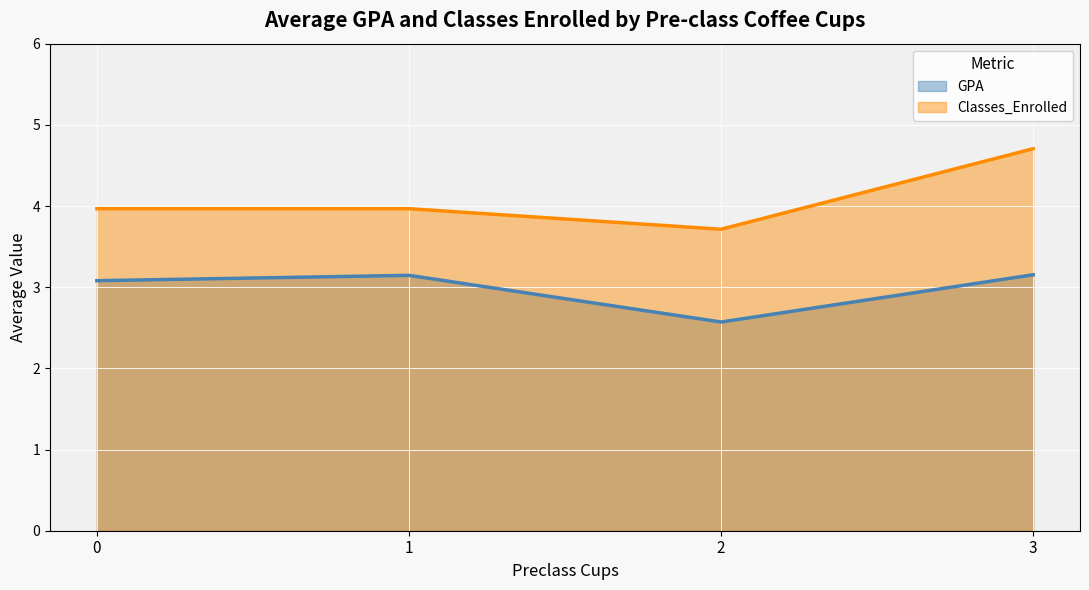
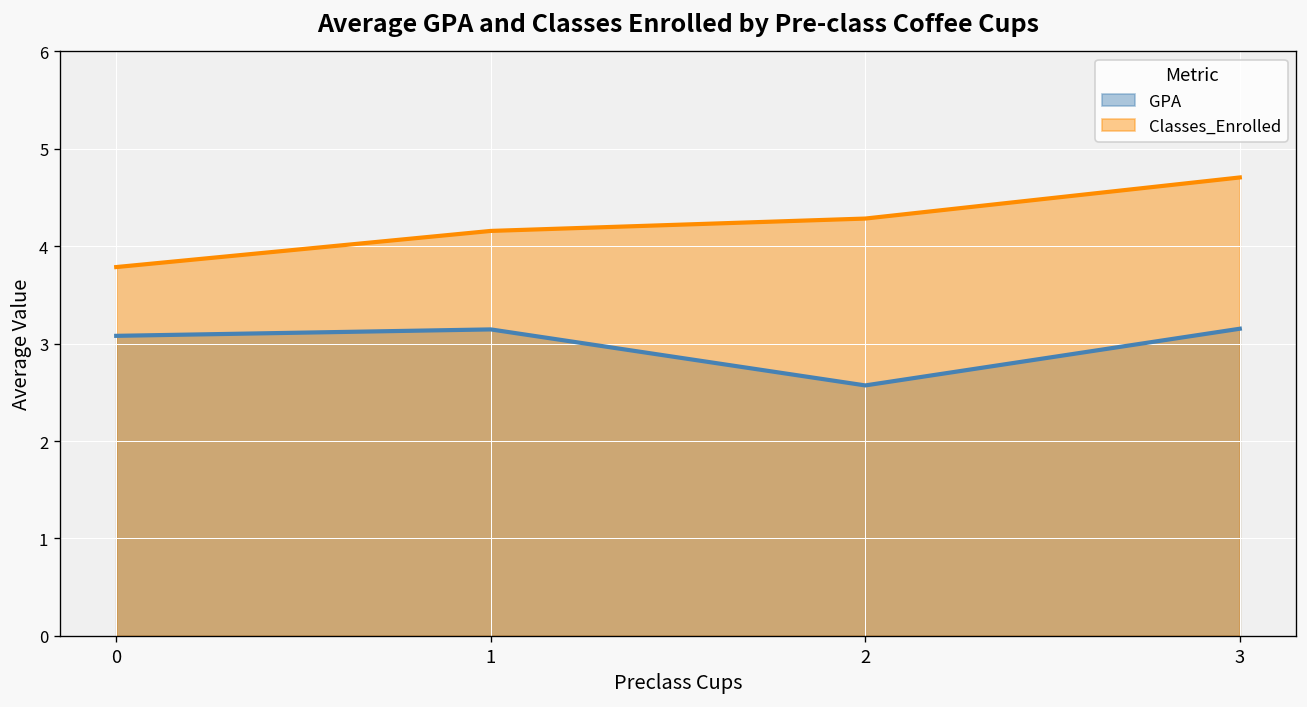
  {
    "GPA": {
      "0": 3.1,
      "1": 3.1,
      "2": 2.6,
      "3": 3.2
    },
    "Classes_Enrolled": {
-     "0": 4.0,
-     "1": 4.0,
-     "2": 3.7,
+     "0": 3.8,
+     "1": 4.2,
+     "2": 4.3,
      "3": 4.7
    }
  }
